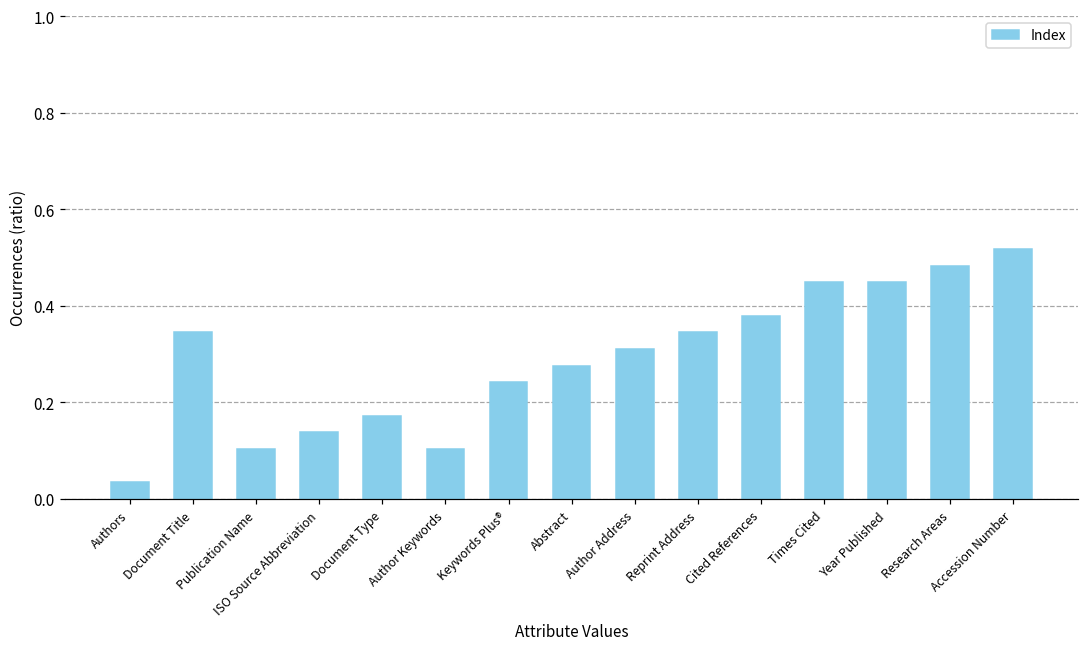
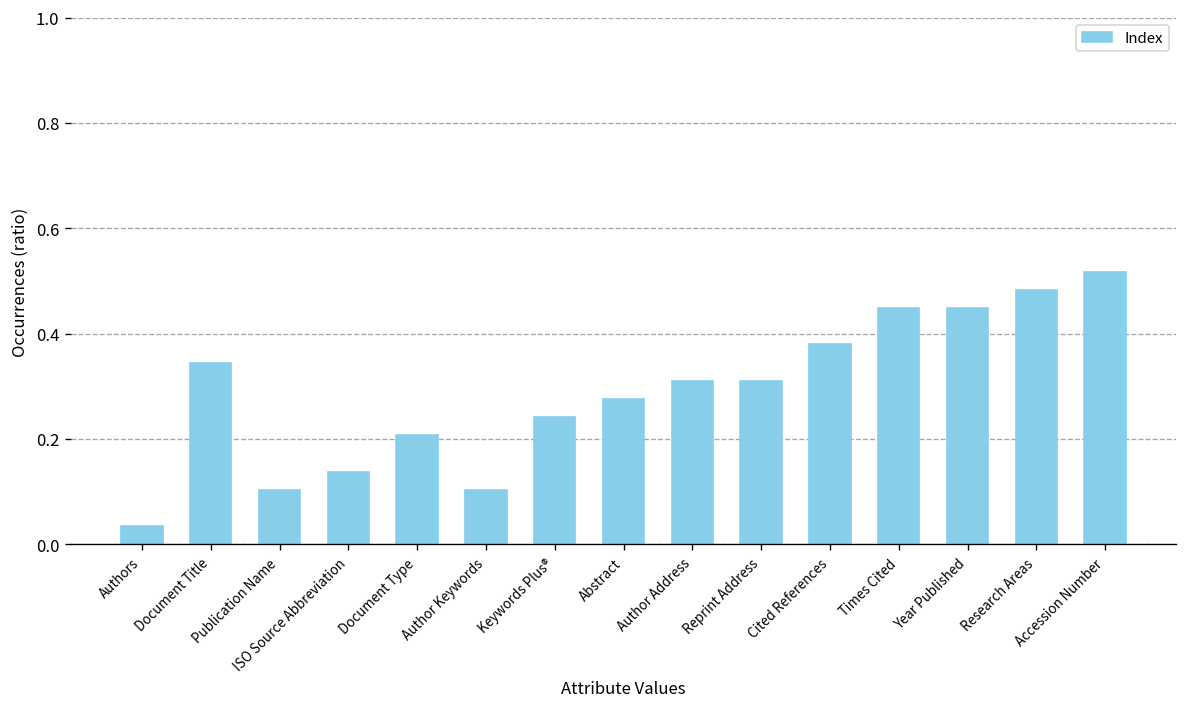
  {
    "Authors": 0.03,
    "Document Title": 0.34,
    "Publication Name": 0.10,
    "ISO Source Abbreviation": 0.14,
-   "Document Type": 0.17,
+   "Document Type": 0.21,
    "Author Keywords": 0.10,
    "Keywords Plus®": 0.24,
    "Abstract": 0.28,
    "Author Address": 0.31,
-   "Reprint Address": 0.34,
+   "Reprint Address": 0.31,
    "Cited References": 0.38,
    "Times Cited": 0.45,
    "Year Published": 0.45,
    "Research Areas": 0.48,
    "Accession Number": 0.52
  }
